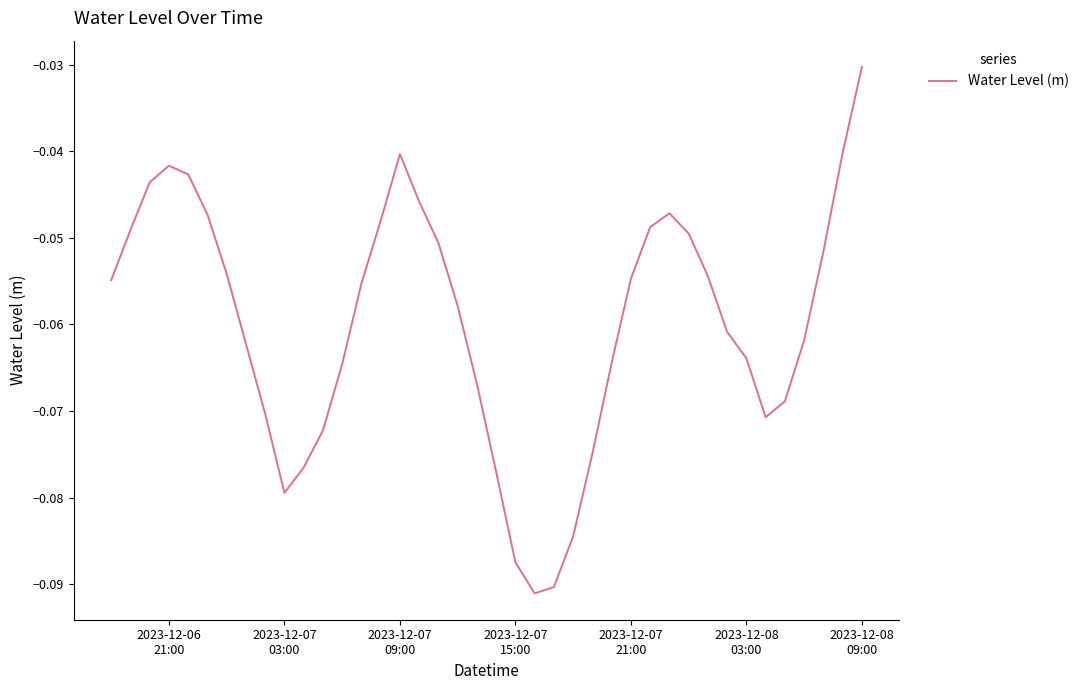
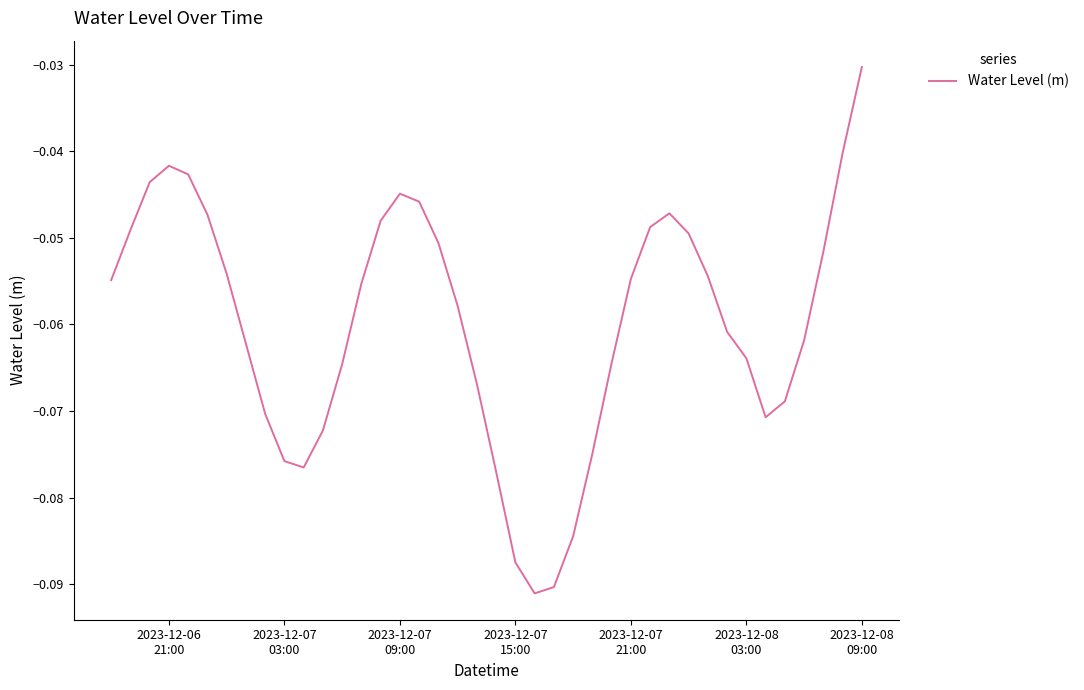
  {
    "2023-12-06 21:00": -0.042,
-   "2023-12-07 03:00": -0.079,
-   "2023-12-07 09:00": -0.040,
+   "2023-12-07 03:00": -0.076,
+   "2023-12-07 09:00": -0.045,
    "2023-12-07 15:00": -0.087,
    "2023-12-07 21:00": -0.055,
    "2023-12-08 03:00": -0.064,
    "2023-12-08 09:00": -0.030
  }
